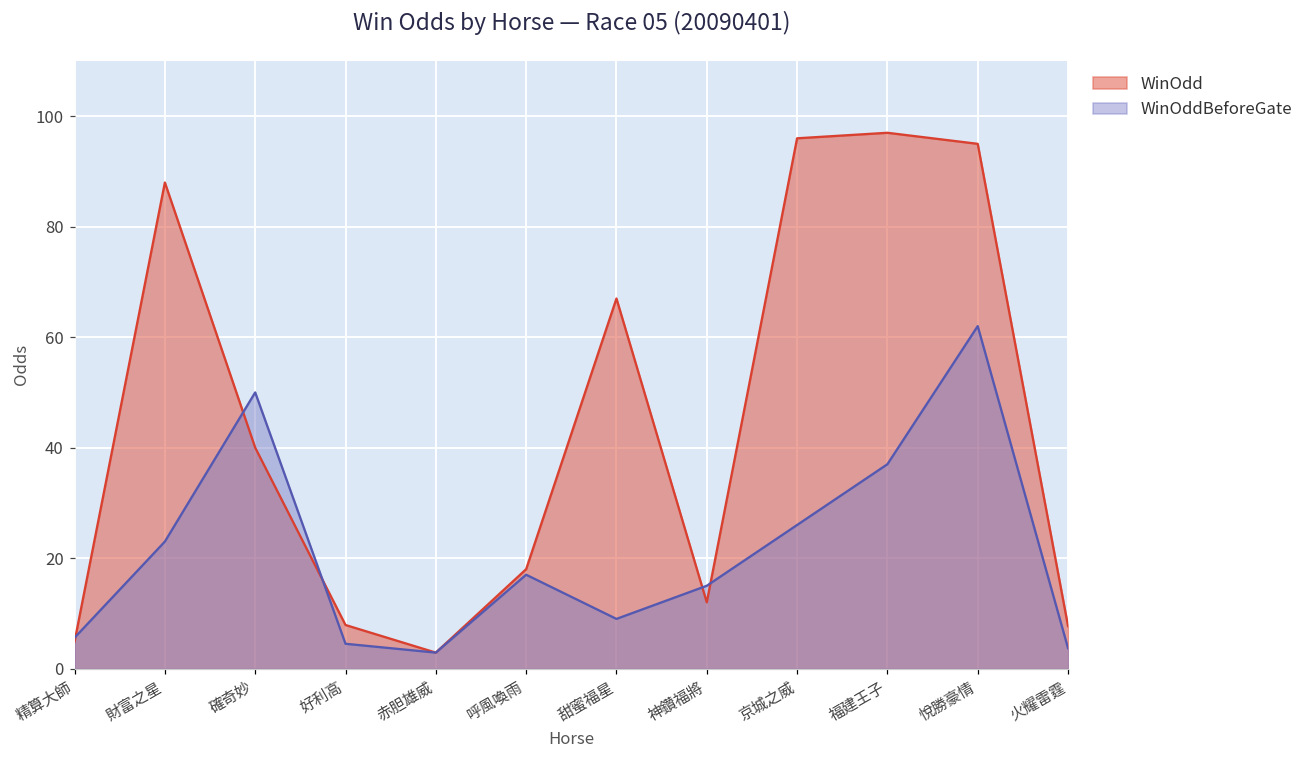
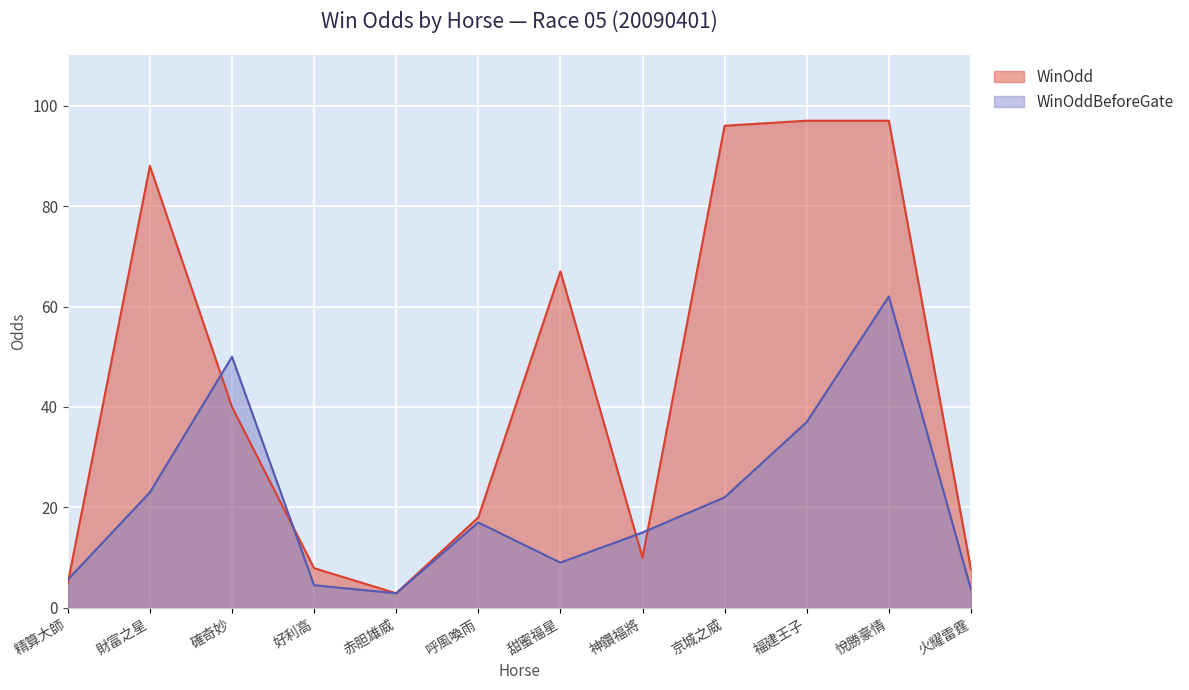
  {
    "WinOdd": {
      "精算大師": 5,
      "財富之星": 88,
      "確奇妙": 40,
      "好利高": 8,
      "呼風喚雨": 18,
      "甜蜜福星": 67,
-     "神鑽福將": 12,
+     "神鑽福將": 10,
      "京城之威": 96,
      "福建王子": 97,
-     "悅勝豪情": 95,
+     "悅勝豪情": 97,
      "火耀雷霆": 8
    },
    "WinOddBeforeGate": {
      "精算大師": 6,
      "財富之星": 23,
      "確奇妙": 50,
      "好利高": 5,
      "呼風喚雨": 17,
      "甜蜜福星": 9,
      "神鑽福將": 15,
-     "京城之威": 26,
+     "京城之威": 22,
      "福建王子": 37,
      "悅勝豪情": 62,
      "火耀雷霆": 4
    }
  }
